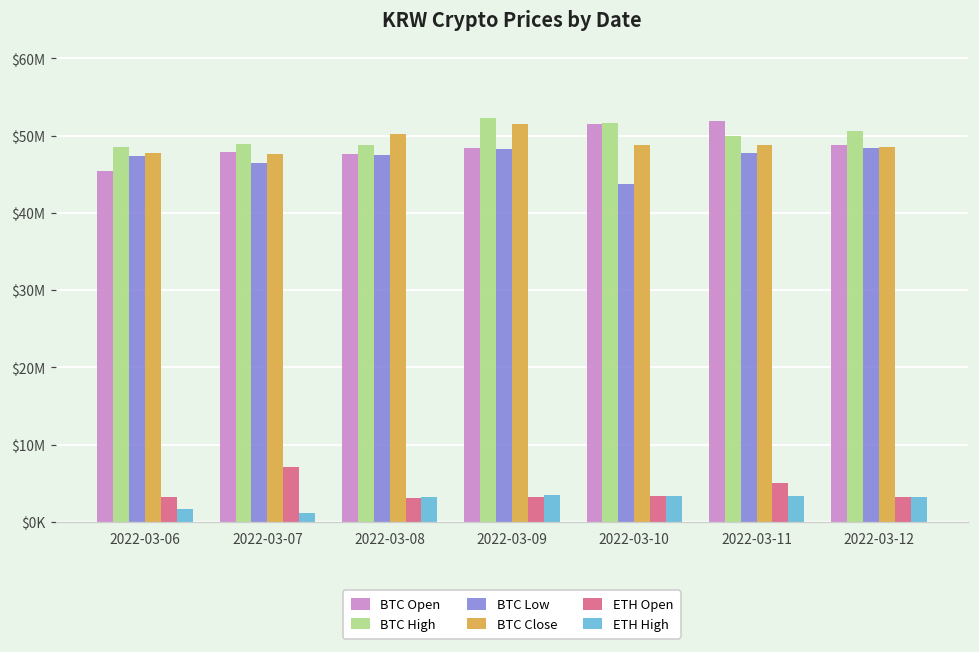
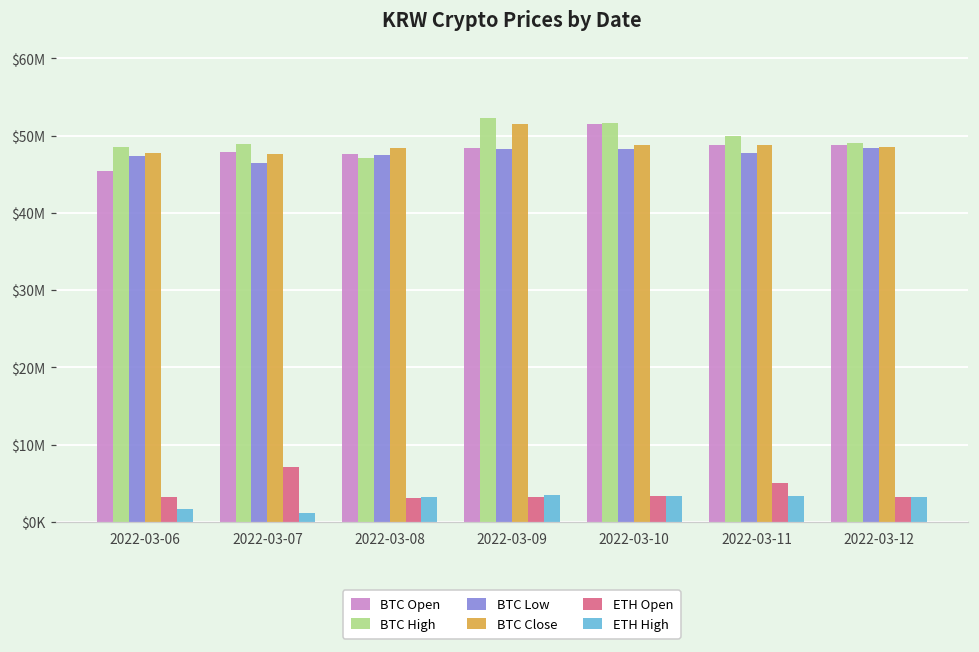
  {
    "BTC Open": {
      "2022-03-06": "$45000000",
      "2022-03-07": "$48000000",
      "2022-03-08": "$48000000",
      "2022-03-09": "$48000000",
      "2022-03-10": "$52000000",
-     "2022-03-11": "$52000000",
+     "2022-03-11": "$49000000",
      "2022-03-12": "$49000000"
    },
    "BTC High": {
      "2022-03-06": "$49000000",
      "2022-03-07": "$49000000",
-     "2022-03-08": "$49000000",
+     "2022-03-08": "$47000000",
      "2022-03-09": "$52000000",
      "2022-03-10": "$52000000",
      "2022-03-11": "$50000000",
-     "2022-03-12": "$51000000"
+     "2022-03-12": "$49000000"
    },
    "BTC Low": {
      "2022-03-06": "$47000000",
      "2022-03-07": "$47000000",
      "2022-03-08": "$47000000",
      "2022-03-09": "$48000000",
-     "2022-03-10": "$44000000",
+     "2022-03-10": "$48000000",
      "2022-03-11": "$48000000",
      "2022-03-12": "$48000000"
    },
    "BTC Close": {
      "2022-03-06": "$48000000",
      "2022-03-07": "$48000000",
-     "2022-03-08": "$50000000",
+     "2022-03-08": "$48000000",
      "2022-03-09": "$52000000",
      "2022-03-10": "$49000000",
      "2022-03-11": "$49000000",
      "2022-03-12": "$49000000"
    },
    "ETH Open": {
      "2022-03-06": "$3000000",
      "2022-03-07": "$7000000",
      "2022-03-08": "$3000000",
      "2022-03-09": "$3000000",
      "2022-03-10": "$3000000",
      "2022-03-11": "$5000000",
      "2022-03-12": "$3000000"
    },
    "ETH High": {
      "2022-03-06": "$2000000",
      "2022-03-07": "$1000000",
      "2022-03-08": "$3000000",
      "2022-03-09": "$3000000",
      "2022-03-10": "$3000000",
      "2022-03-11": "$3000000",
      "2022-03-12": "$3000000"
    }
  }
